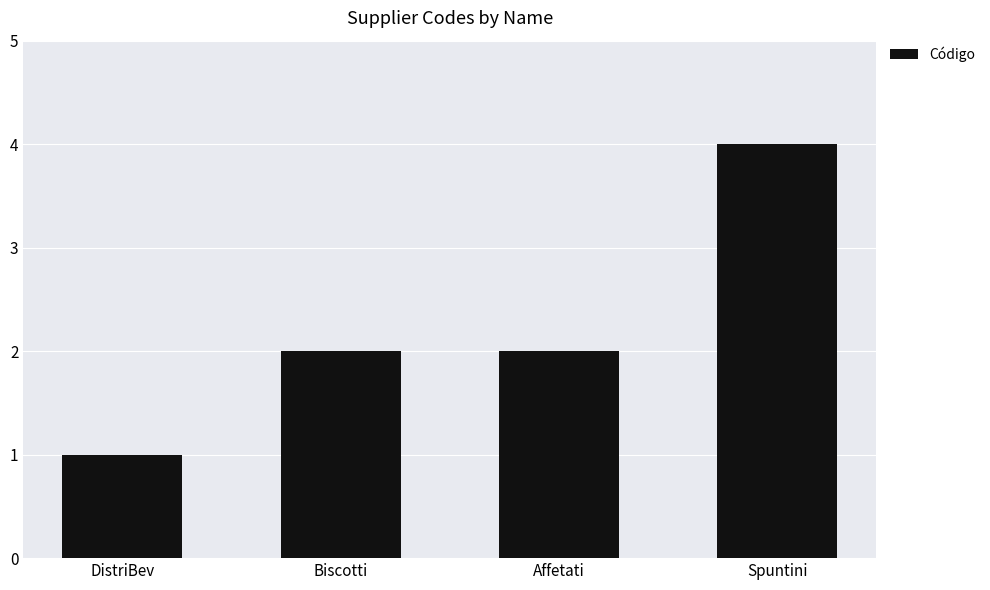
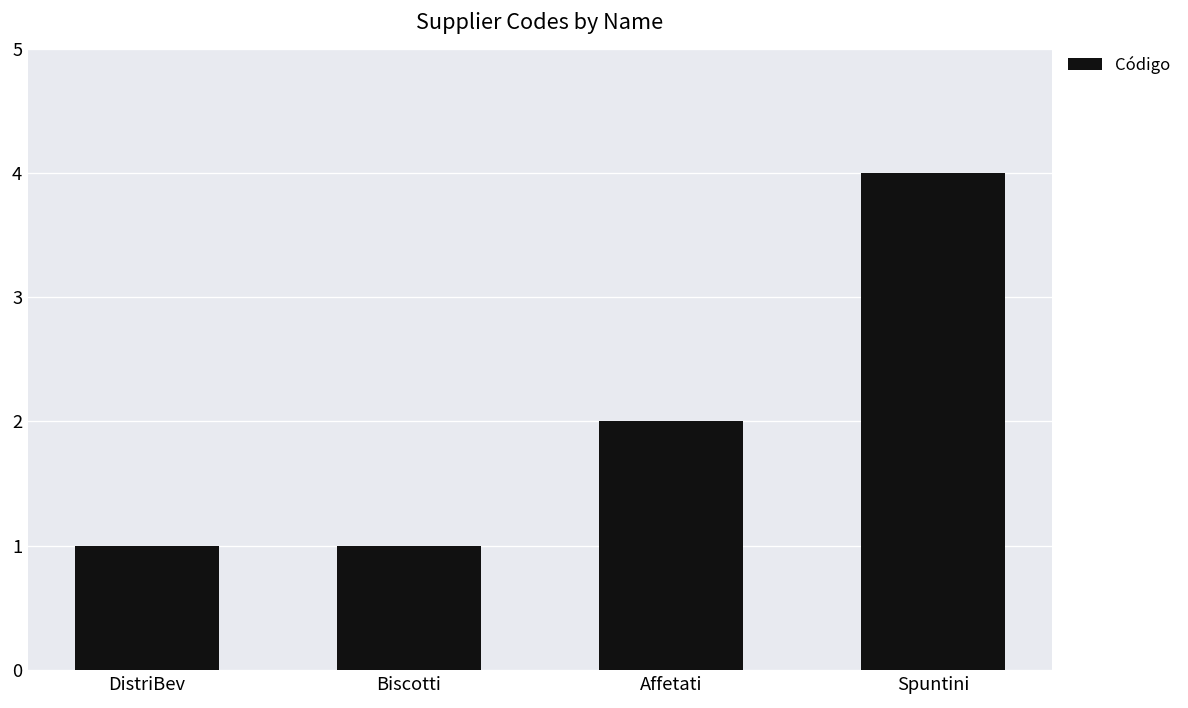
  {
    "DistriBev": 1,
-   "Biscotti": 2,
+   "Biscotti": 1,
    "Affetati": 2,
    "Spuntini": 4
  }
